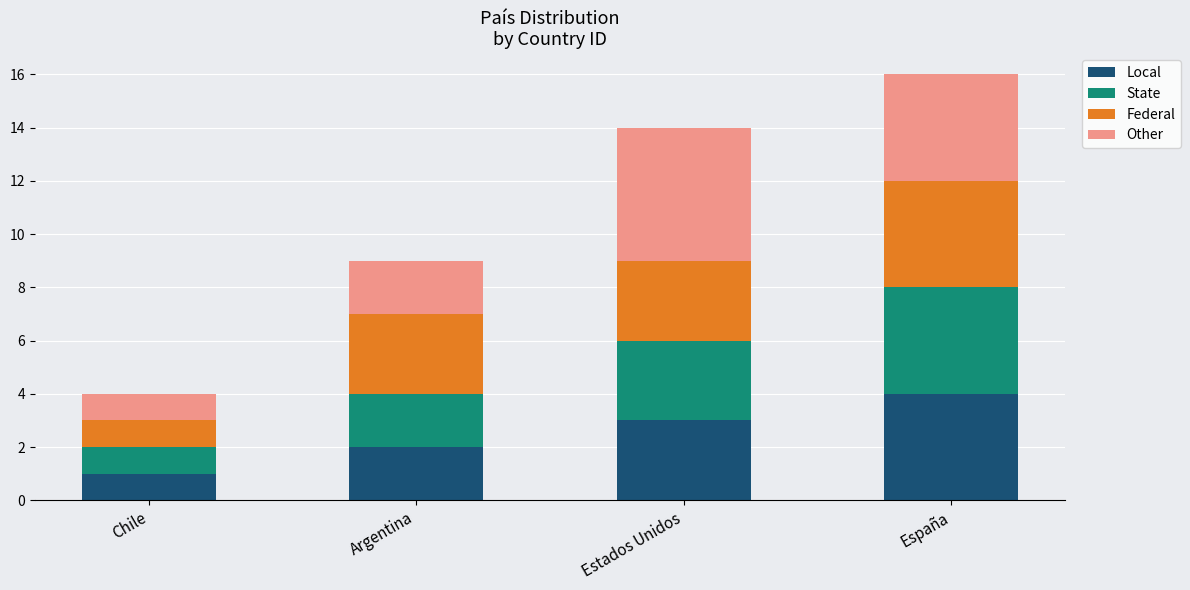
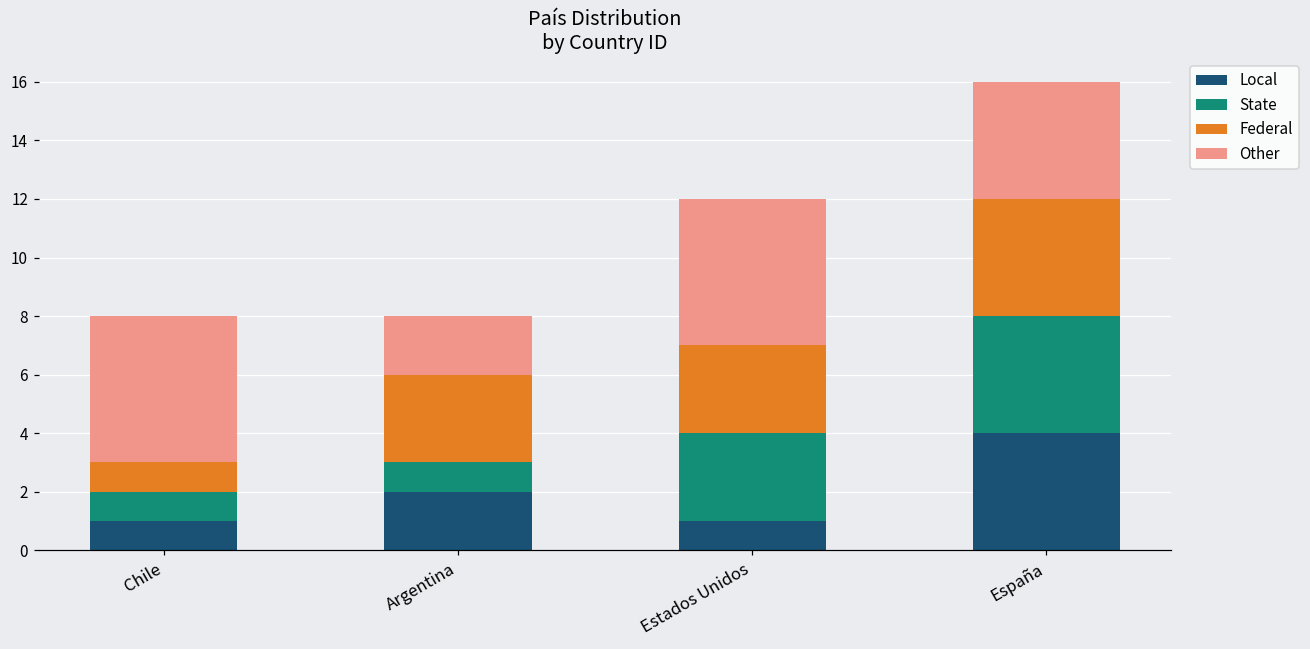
  {
    "Local": {
      "Chile": 1,
      "Argentina": 2,
-     "Estados Unidos": 3,
+     "Estados Unidos": 1,
      "España": 4
    },
    "State": {
      "Chile": 1,
-     "Argentina": 2,
+     "Argentina": 1,
      "Estados Unidos": 3,
      "España": 4
    },
    "Federal": {
      "Chile": 1,
      "Argentina": 3,
      "Estados Unidos": 3,
      "España": 4
    },
    "Other": {
-     "Chile": 1,
+     "Chile": 5,
      "Argentina": 2,
      "Estados Unidos": 5,
      "España": 4
    }
  }
